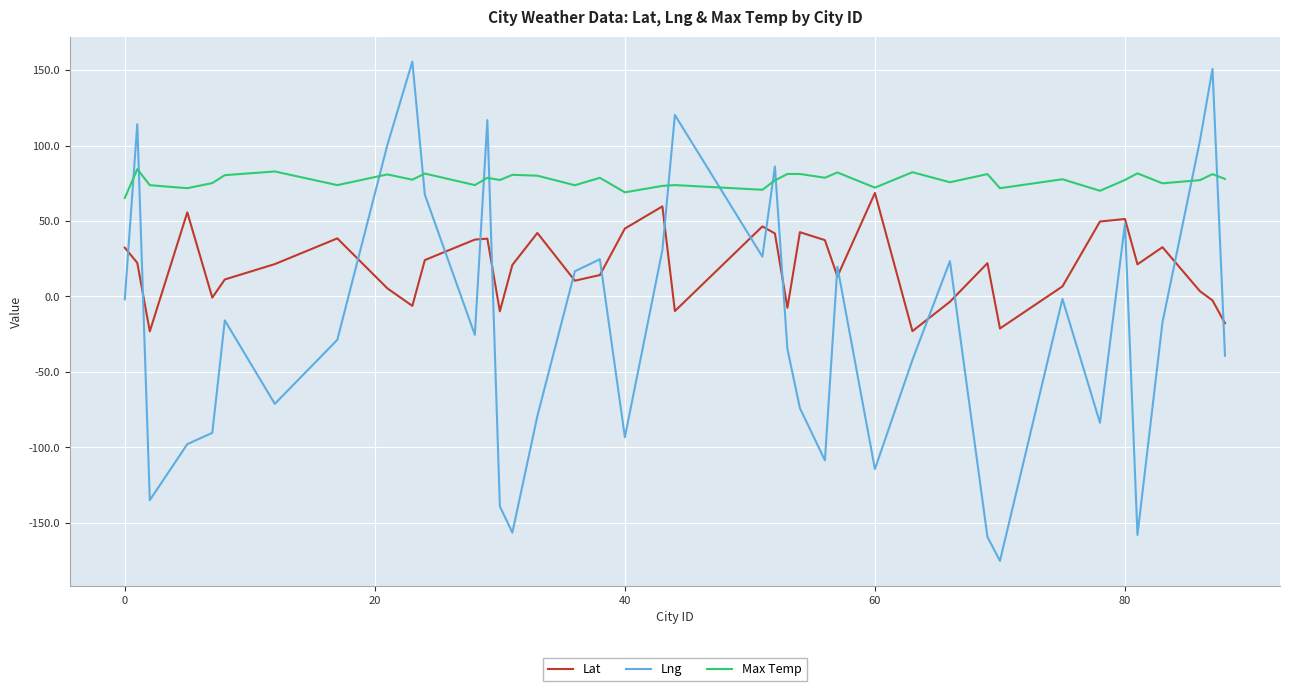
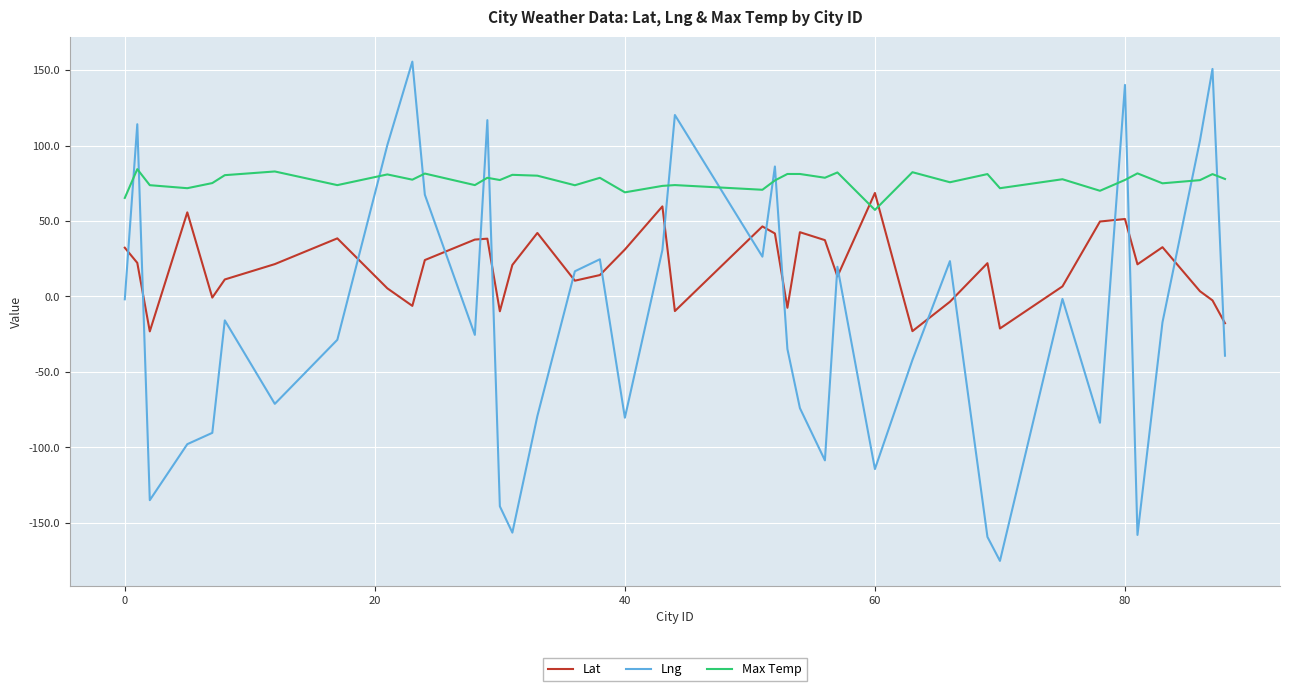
  {
    "Lat": {
      "0": 32,
-     "40": 45,
+     "40": 31,
      "60": 69,
      "80": 51
    },
    "Lng": {
      "0": -2,
-     "40": -93,
+     "40": -80,
      "60": -114,
-     "80": 48
+     "80": 140
    },
    "Max Temp": {
      "0": 65,
      "40": 69,
-     "60": 72,
+     "60": 57,
      "80": 77
    }
  }
